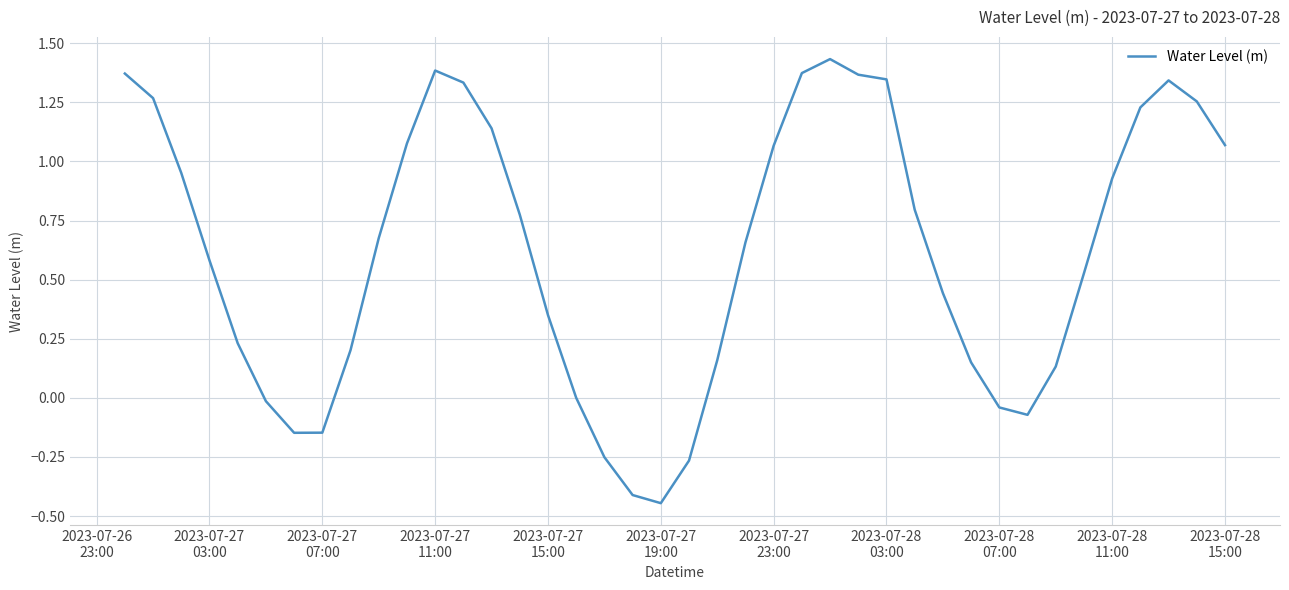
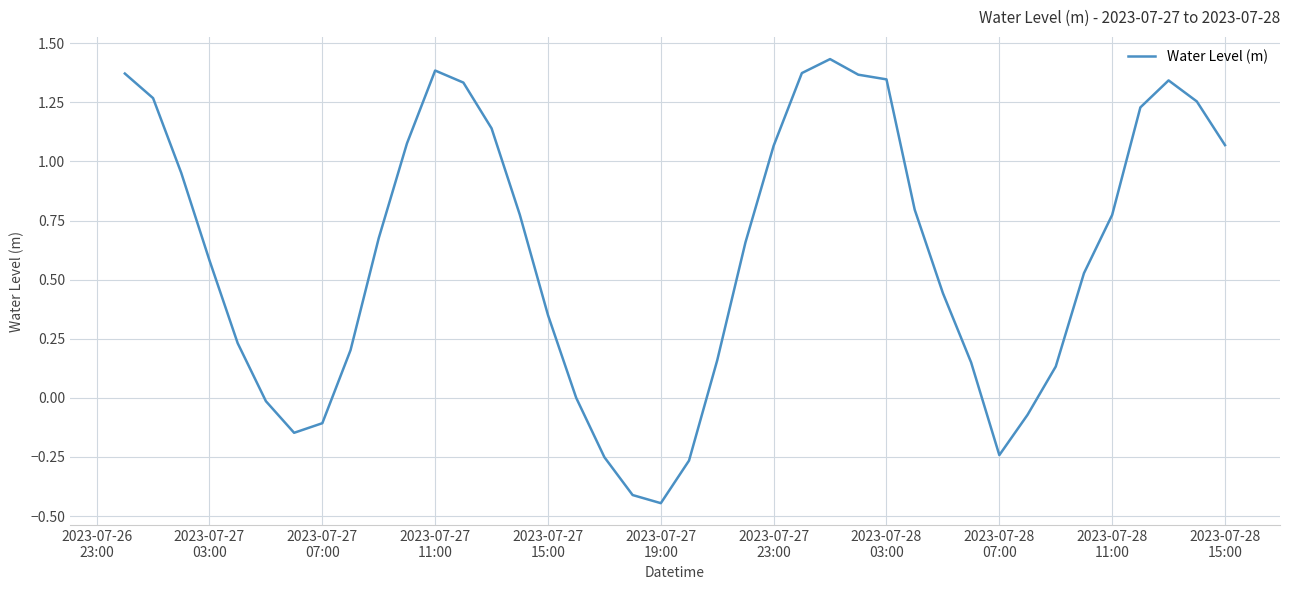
  {
    "2023-07-27 03:00": 0.58,
-   "2023-07-27 07:00": -0.15,
+   "2023-07-27 07:00": -0.11,
    "2023-07-27 11:00": 1.38,
    "2023-07-27 15:00": 0.35,
    "2023-07-27 19:00": -0.45,
    "2023-07-27 23:00": 1.07,
    "2023-07-28 03:00": 1.35,
-   "2023-07-28 07:00": -0.04,
-   "2023-07-28 11:00": 0.93,
+   "2023-07-28 07:00": -0.24,
+   "2023-07-28 11:00": 0.77,
    "2023-07-28 15:00": 1.07
  }
